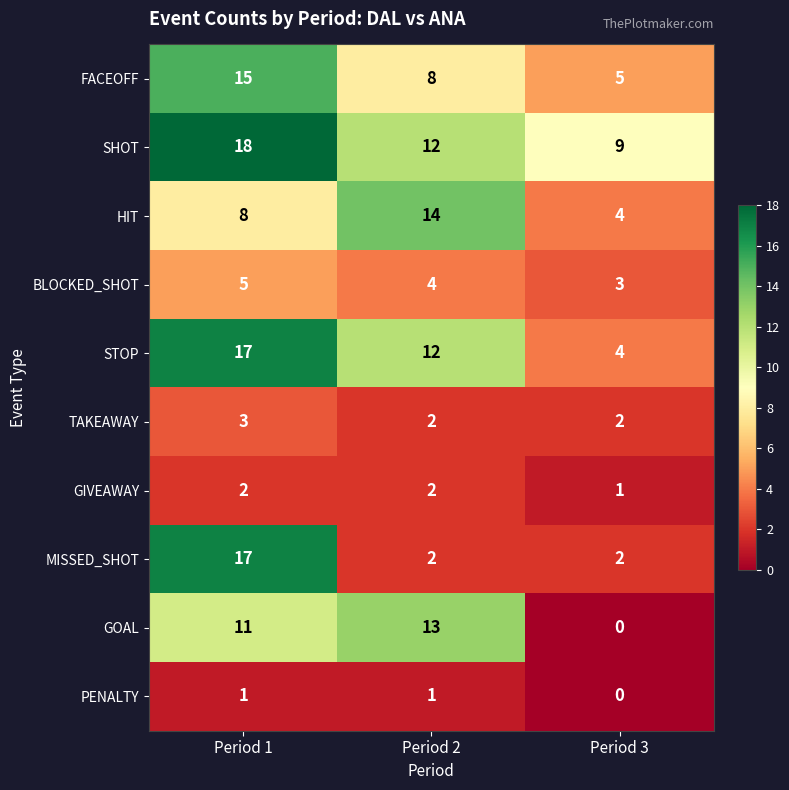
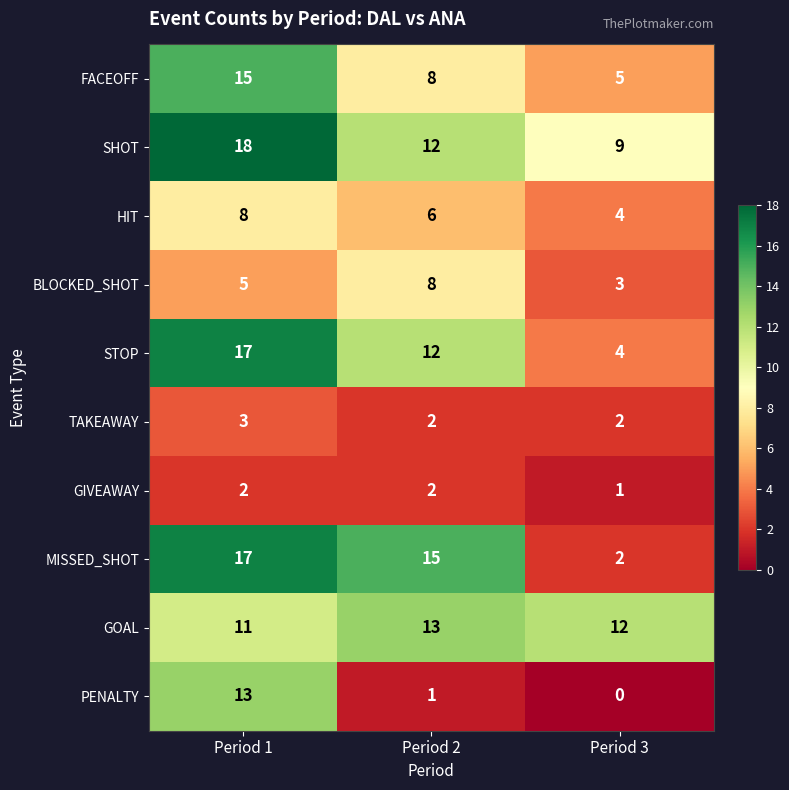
  {
    "FACEOFF": {
      "Period 1": 15,
      "Period 2": 8,
      "Period 3": 5
    },
    "SHOT": {
      "Period 1": 18,
      "Period 2": 12,
      "Period 3": 9
    },
    "HIT": {
      "Period 1": 8,
-     "Period 2": 14,
+     "Period 2": 6,
      "Period 3": 4
    },
    "BLOCKED_SHOT": {
      "Period 1": 5,
-     "Period 2": 4,
+     "Period 2": 8,
      "Period 3": 3
    },
    "STOP": {
      "Period 1": 17,
      "Period 2": 12,
      "Period 3": 4
    },
    "TAKEAWAY": {
      "Period 1": 3,
      "Period 2": 2,
      "Period 3": 2
    },
    "GIVEAWAY": {
      "Period 1": 2,
      "Period 2": 2,
      "Period 3": 1
    },
    "MISSED_SHOT": {
      "Period 1": 17,
-     "Period 2": 2,
+     "Period 2": 15,
      "Period 3": 2
    },
    "GOAL": {
      "Period 1": 11,
      "Period 2": 13,
-     "Period 3": 0
+     "Period 3": 12
    },
    "PENALTY": {
-     "Period 1": 1,
+     "Period 1": 13,
      "Period 2": 1,
      "Period 3": 0
    }
  }
